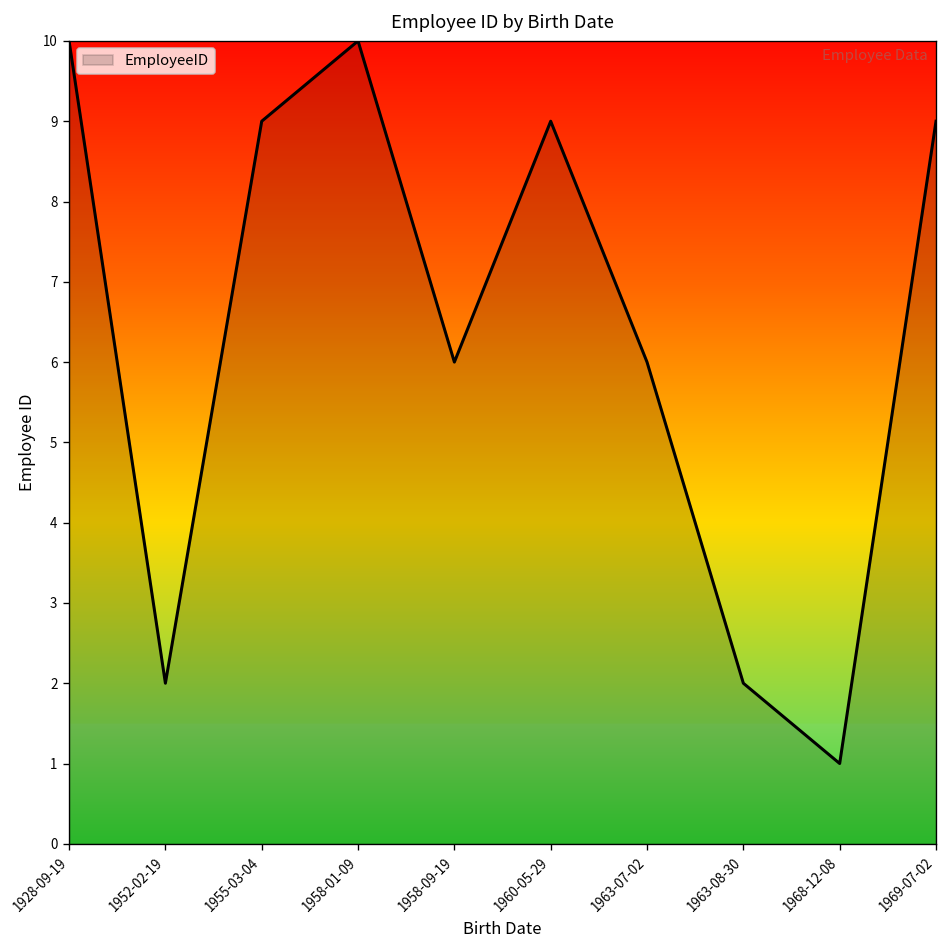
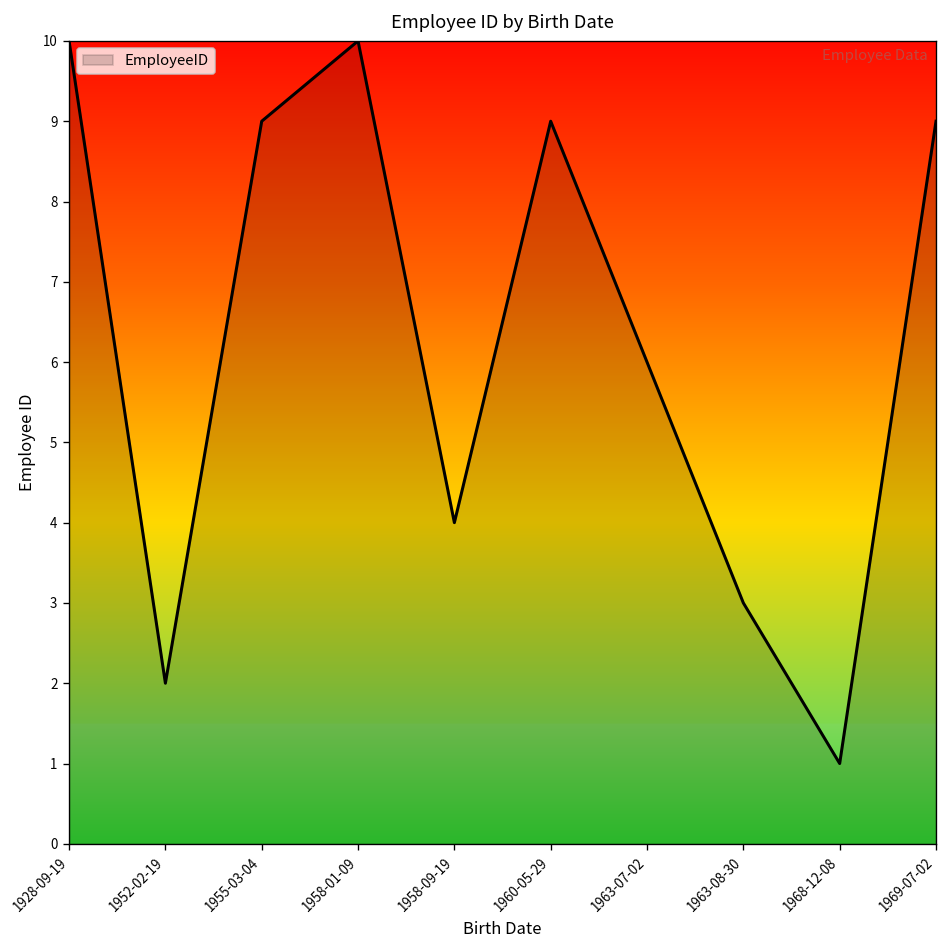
  {
    "1928-09-19": 10,
    "1952-02-19": 2,
    "1955-03-04": 9,
    "1958-01-09": 10,
-   "1958-09-19": 6,
+   "1958-09-19": 4,
    "1960-05-29": 9,
    "1963-07-02": 6,
-   "1963-08-30": 2,
+   "1963-08-30": 3,
    "1968-12-08": 1,
    "1969-07-02": 9
  }
